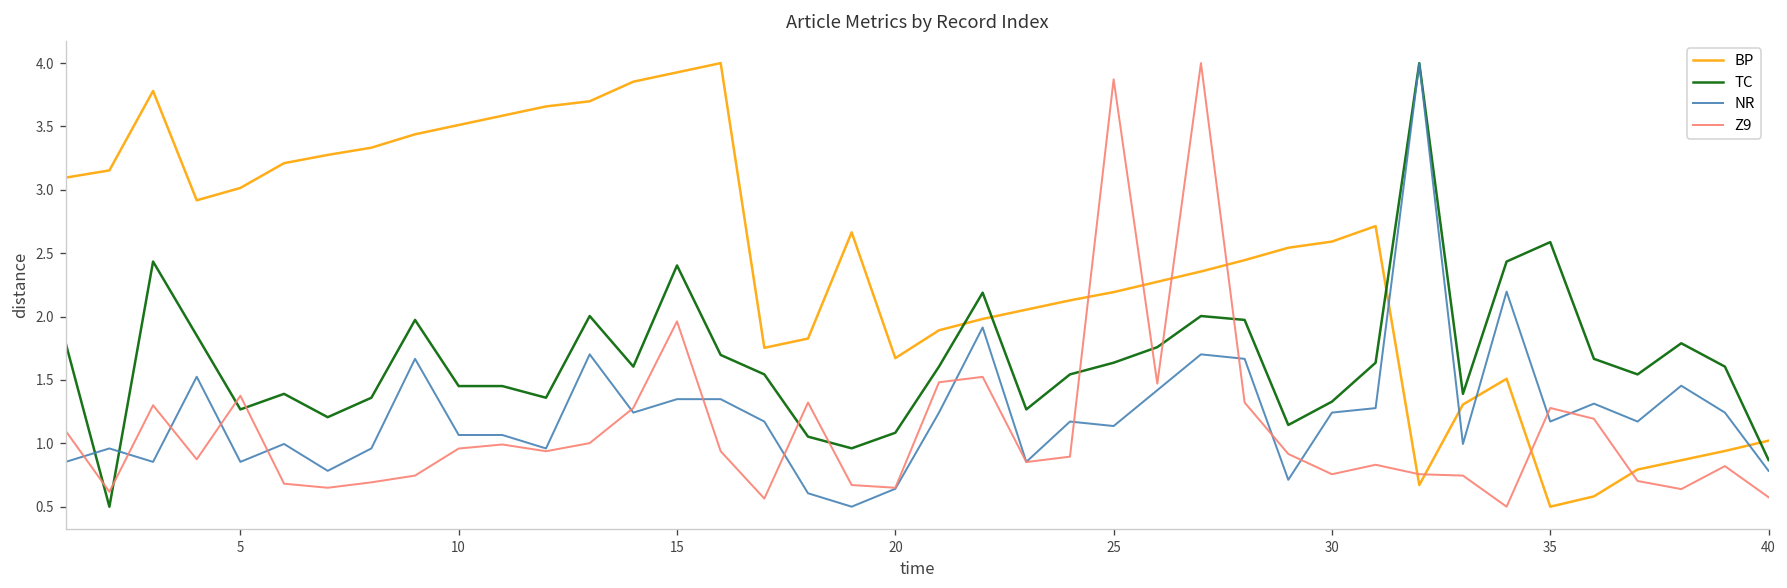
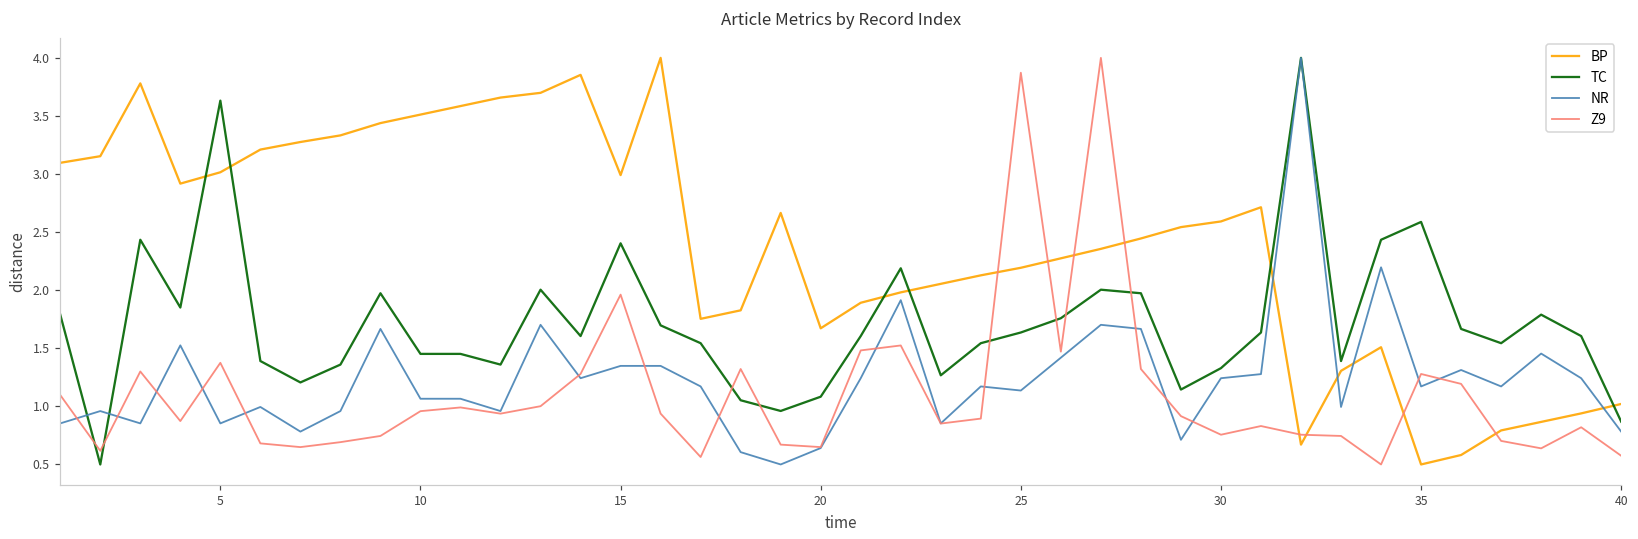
  {
    "BP": {
      "5": 3.02,
      "10": 3.51,
-     "15": 3.93,
+     "15": 2.99,
      "20": 1.67,
      "25": 2.19,
      "30": 2.59,
      "35": 0.50,
      "40": 1.02
    },
    "TC": {
-     "5": 1.27,
+     "5": 3.63,
      "10": 1.45,
      "15": 2.40,
      "20": 1.08,
      "25": 1.64,
      "30": 1.33,
      "35": 2.59,
      "40": 0.87
    },
    "NR": {
      "5": 0.85,
      "10": 1.07,
      "15": 1.35,
      "25": 1.14,
      "30": 1.24,
      "35": 1.17,
      "40": 0.78
    },
    "Z9": {
      "5": 1.38,
      "10": 0.96,
      "15": 1.96,
      "25": 3.87,
      "30": 0.76,
      "35": 1.28,
      "40": 0.57
    }
  }
